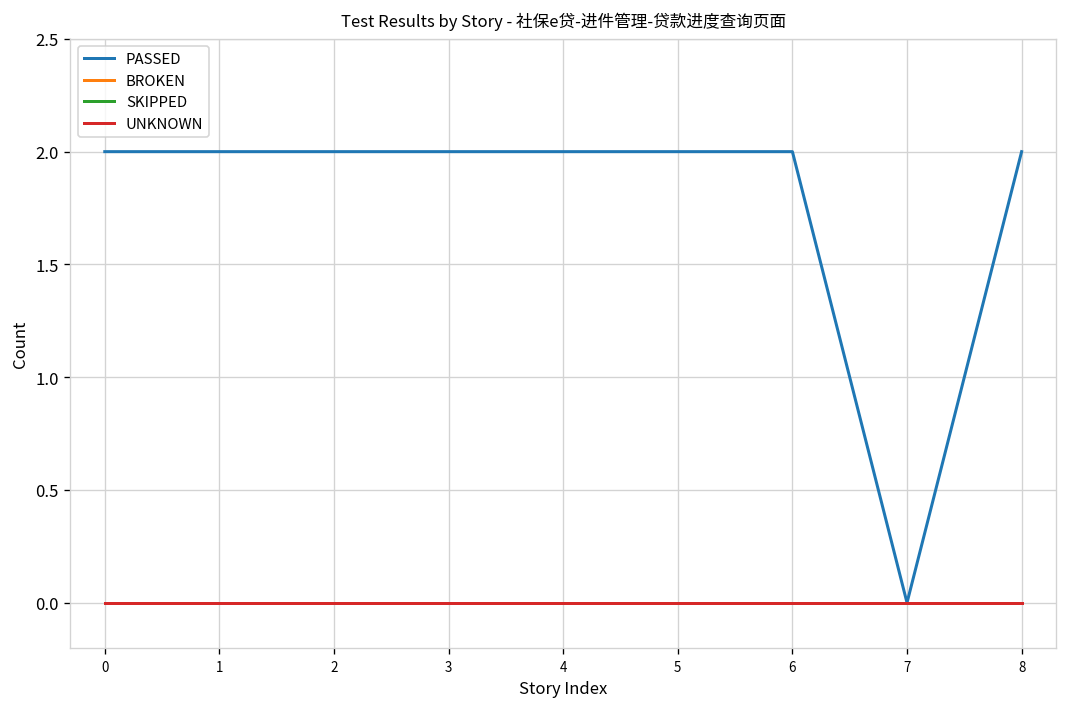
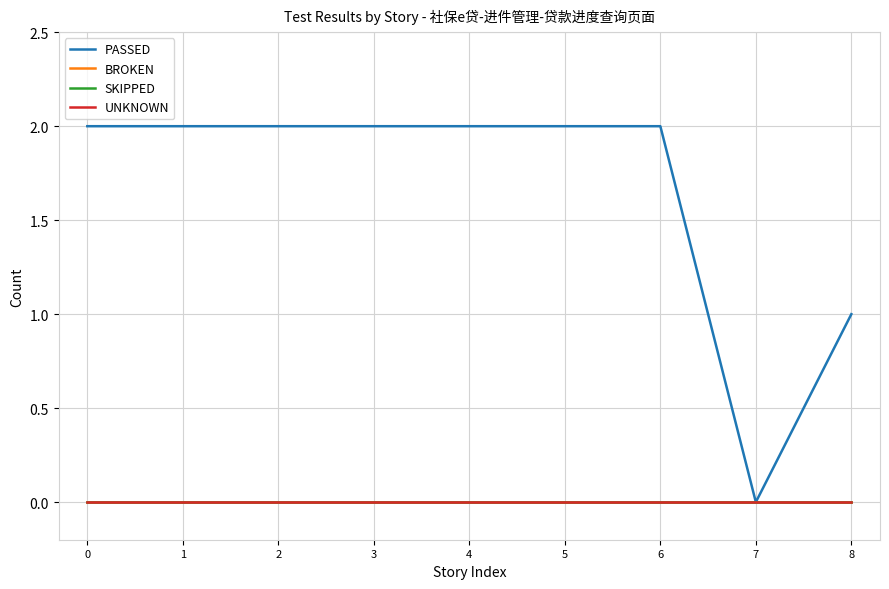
  {
    "PASSED": {
      "0": 2,
      "1": 2,
      "2": 2,
      "3": 2,
      "4": 2,
      "5": 2,
      "6": 2,
-     "8": 2
+     "8": 1
    },
    "UNKNOWN": {
      "0": 0,
      "1": 0,
      "2": 0,
      "3": 0,
      "4": 0,
      "5": 0,
      "6": 0,
      "8": 0
    }
  }
